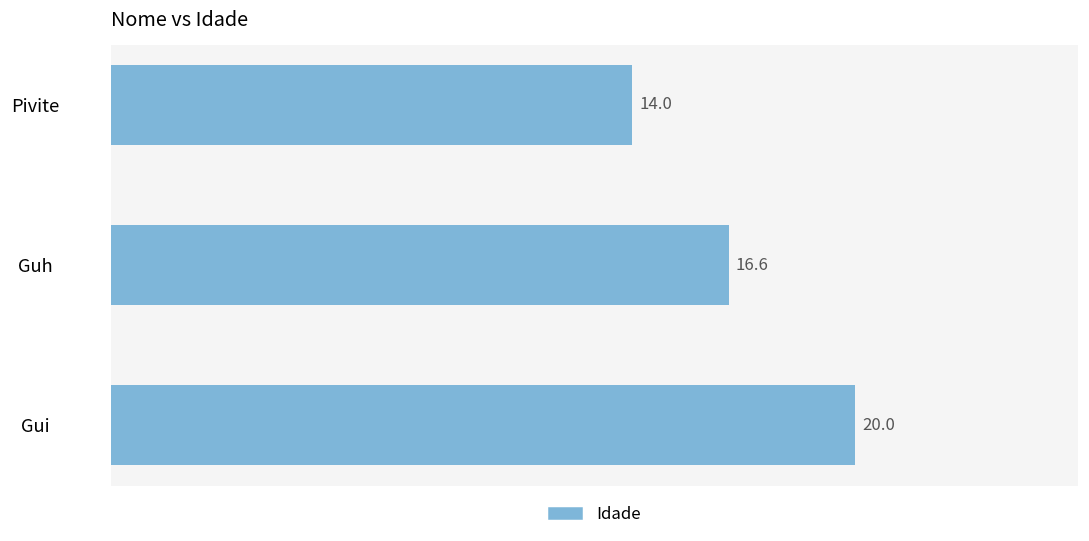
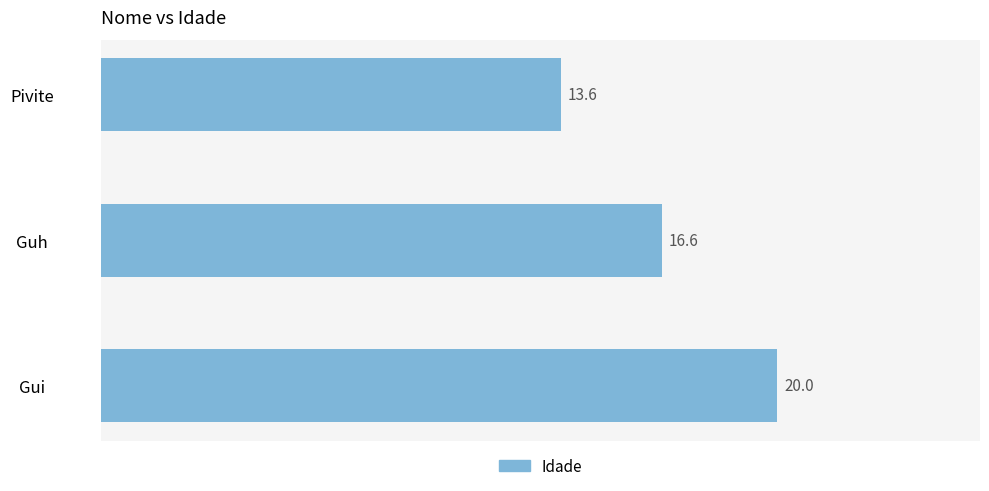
  {
-   "Pivite": 14.0,
+   "Pivite": 13.6,
    "Guh": 16.6,
    "Gui": 20.0
  }
